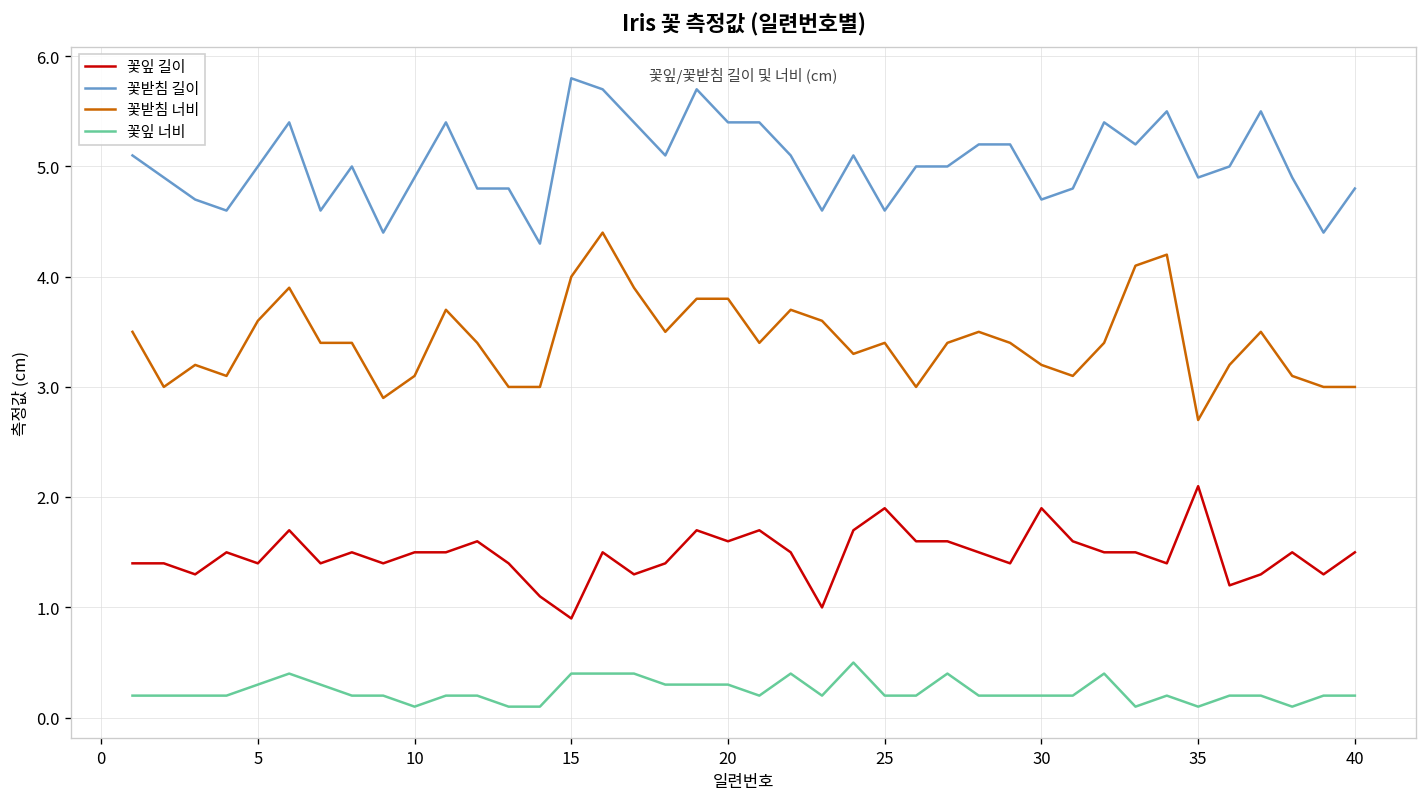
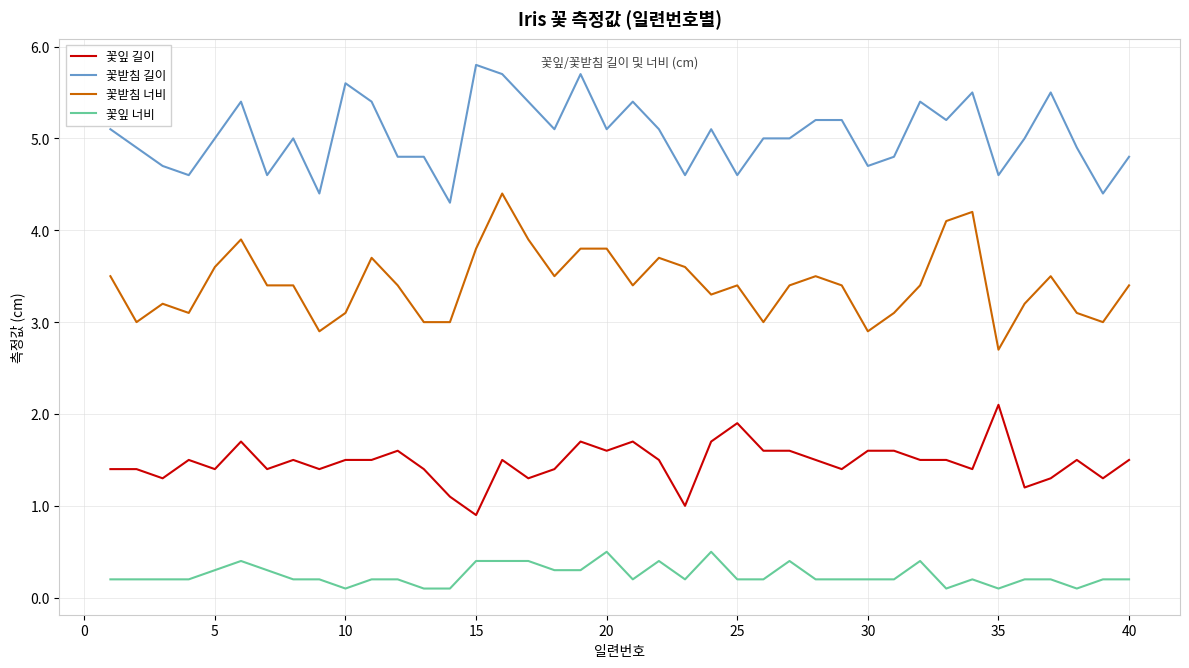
  {
    "꽃잎 길이": {
      "5": 1.4,
      "10": 1.5,
      "15": 0.9,
      "20": 1.6,
      "25": 1.9,
-     "30": 1.9,
+     "30": 1.6,
      "35": 2.1,
      "40": 1.5
    },
    "꽃받침 길이": {
      "5": 5.0,
-     "10": 4.9,
+     "10": 5.6,
      "15": 5.8,
-     "20": 5.4,
+     "20": 5.1,
      "25": 4.6,
      "30": 4.7,
-     "35": 4.9,
+     "35": 4.6,
      "40": 4.8
    },
    "꽃받침 너비": {
      "5": 3.6,
      "10": 3.1,
-     "15": 4.0,
+     "15": 3.8,
      "20": 3.8,
      "25": 3.4,
-     "30": 3.2,
+     "30": 2.9,
      "35": 2.7,
-     "40": 3.0
+     "40": 3.4
    },
    "꽃잎 너비": {
      "5": 0.3,
      "10": 0.1,
      "15": 0.4,
-     "20": 0.3,
+     "20": 0.5,
      "25": 0.2,
      "30": 0.2,
      "35": 0.1,
      "40": 0.2
    }
  }
